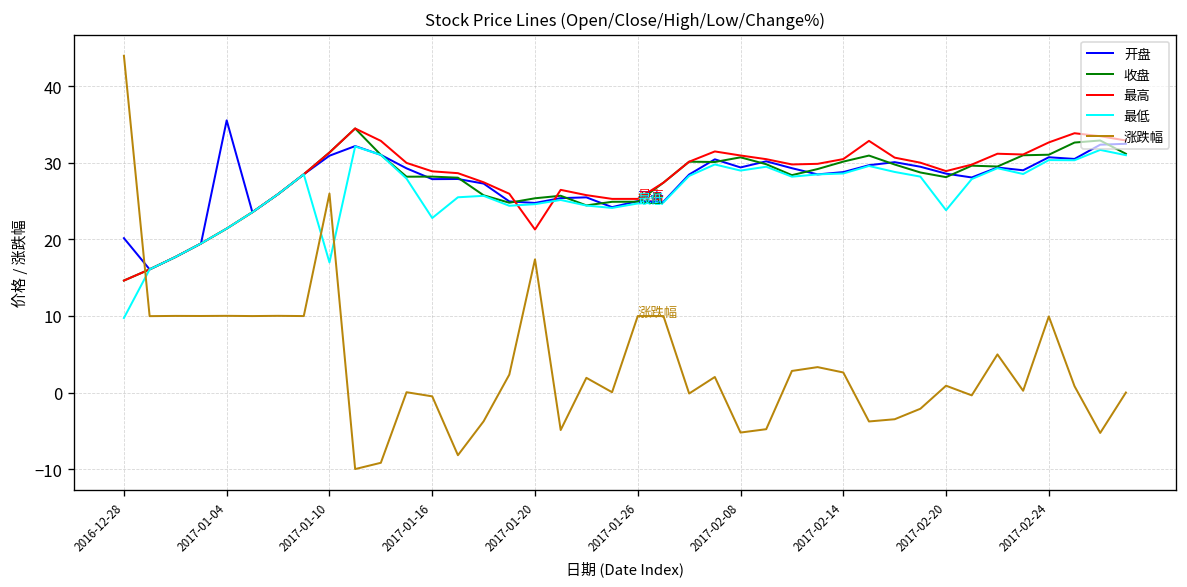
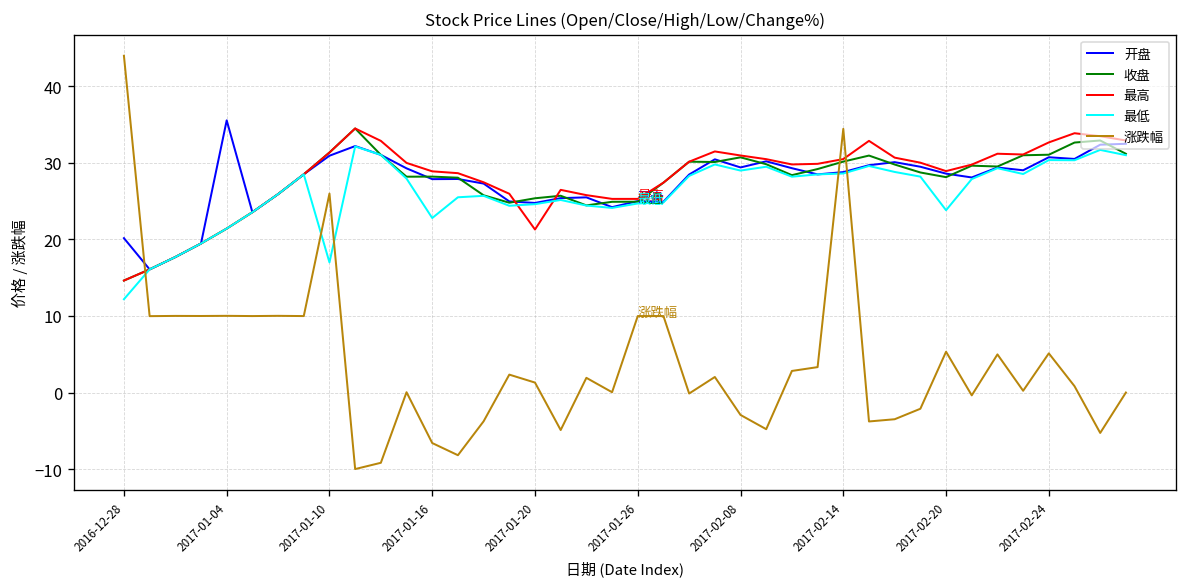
  {
    "开盘": {
      "2016-12-28": 20,
      "2017-01-04": 36,
      "2017-01-10": 31,
      "2017-02-08": 29
    },
    "收盘": {
      "2017-01-20": 25,
      "2017-02-20": 28
    },
    "最高": {
      "2017-01-16": 29,
      "2017-01-20": 21,
      "2017-02-24": 33
    },
    "最低": {
-     "2016-12-28": 10,
+     "2016-12-28": 12,
      "2017-01-10": 17,
      "2017-01-16": 23,
      "2017-02-08": 29,
      "2017-02-20": 24
    },
    "涨跌幅": {
      "2016-12-28": 44,
      "2017-01-04": 10,
      "2017-01-10": 26,
-     "2017-01-16": -1,
-     "2017-01-20": 17,
+     "2017-01-16": -7,
+     "2017-01-20": 1,
      "2017-01-26": 10,
-     "2017-02-08": -5,
-     "2017-02-14": 3,
-     "2017-02-20": 1,
-     "2017-02-24": 10
+     "2017-02-08": -3,
+     "2017-02-14": 34,
+     "2017-02-20": 5,
+     "2017-02-24": 5
    }
  }
